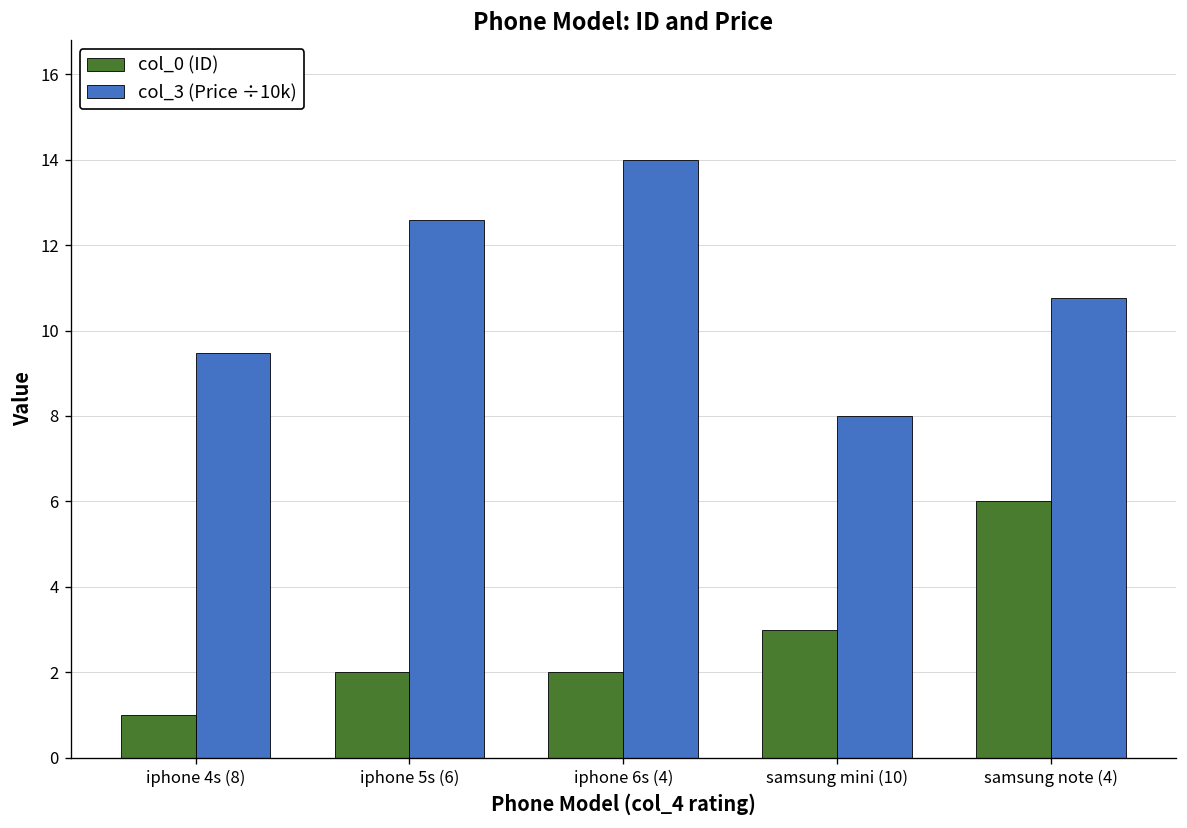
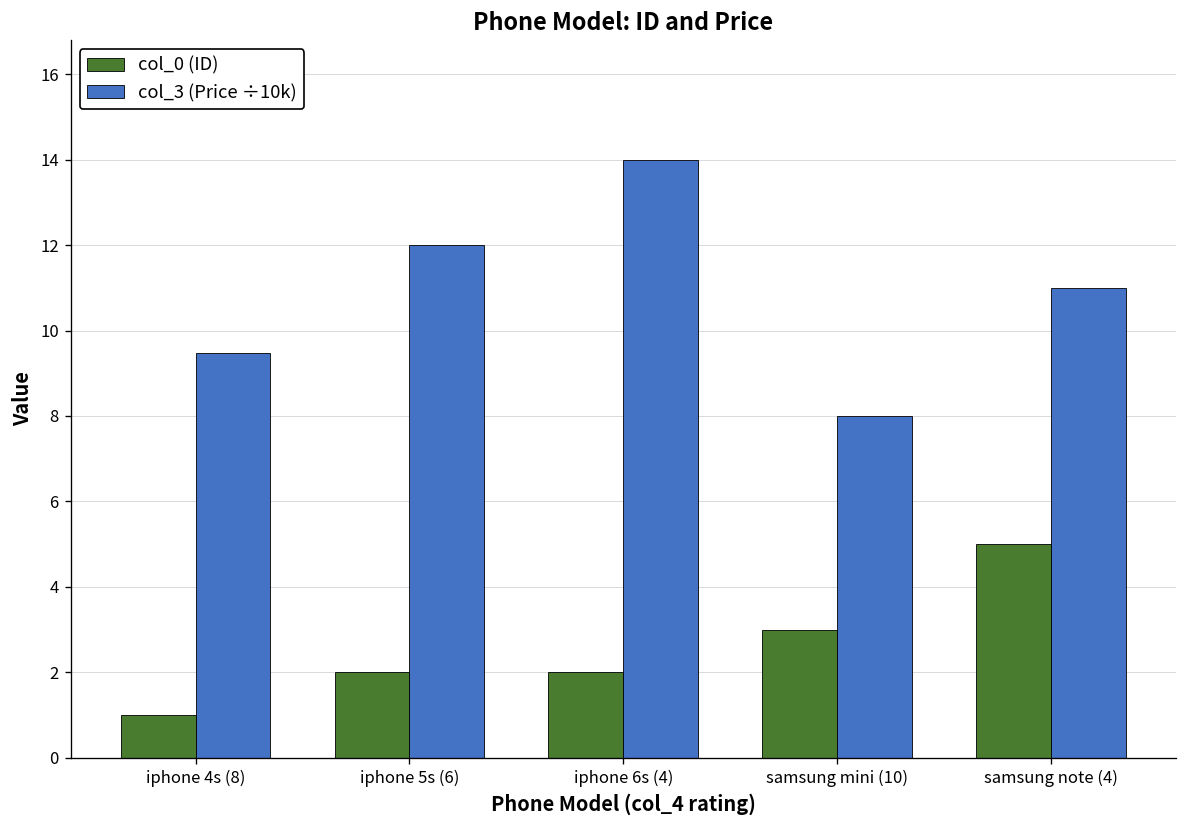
  {
    "col_0 (ID)": {
      "iphone 4s (8)": 1,
      "iphone 5s (6)": 2,
      "iphone 6s (4)": 2,
      "samsung mini (10)": 3,
-     "samsung note (4)": 6
+     "samsung note (4)": 5
    },
    "col_3 (Price ÷10k)": {
      "iphone 4s (8)": 9.5,
-     "iphone 5s (6)": 12.6,
+     "iphone 5s (6)": 12.0,
      "iphone 6s (4)": 14.0,
      "samsung mini (10)": 8.0,
-     "samsung note (4)": 10.8
+     "samsung note (4)": 11.0
    }
  }
